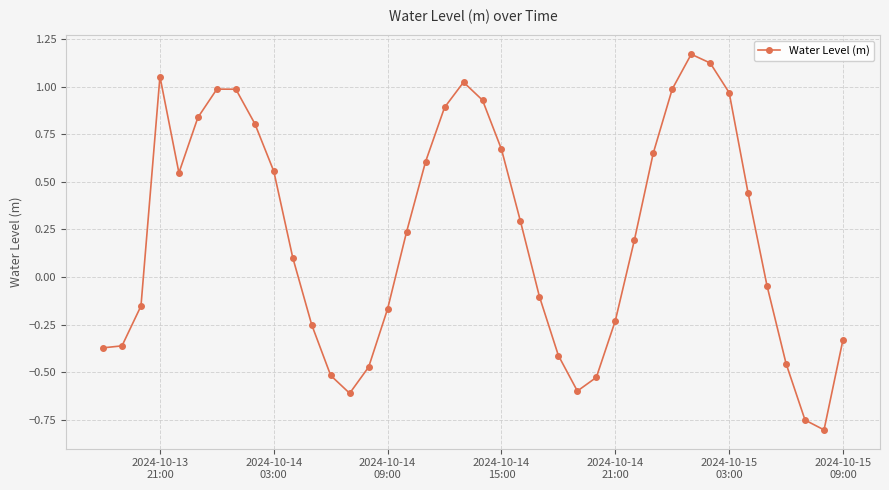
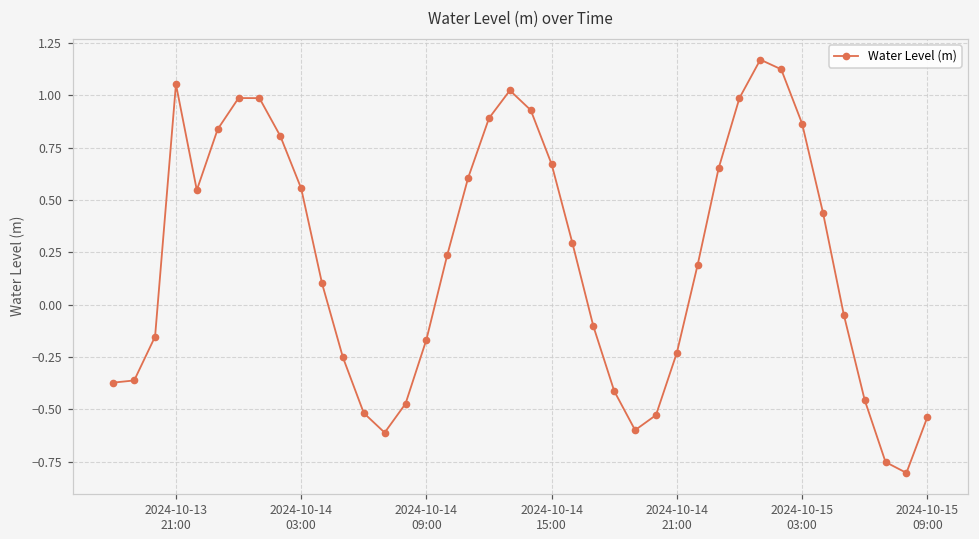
  {
    "2024-10-13 21:00": 1.05,
    "2024-10-14 03:00": 0.56,
    "2024-10-14 09:00": -0.17,
    "2024-10-14 15:00": 0.67,
    "2024-10-14 21:00": -0.23,
-   "2024-10-15 03:00": 0.97,
-   "2024-10-15 09:00": -0.33
+   "2024-10-15 03:00": 0.86,
+   "2024-10-15 09:00": -0.54
  }
